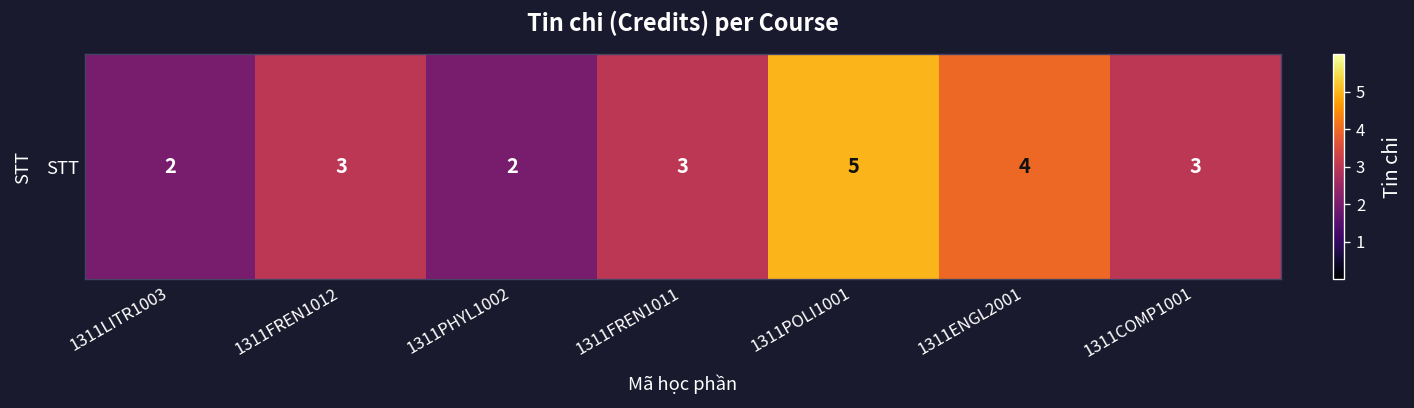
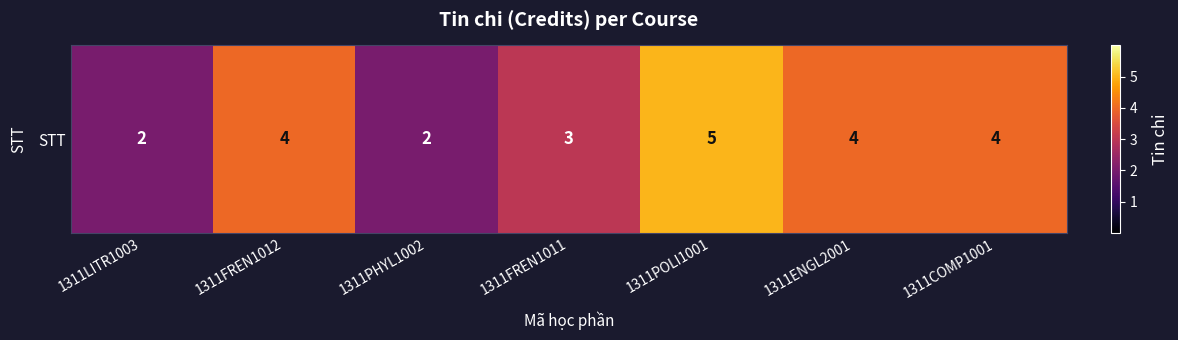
  {
    "STT": {
      "1311LITR1003": 2,
-     "1311FREN1012": 3,
+     "1311FREN1012": 4,
      "1311PHYL1002": 2,
      "1311FREN1011": 3,
      "1311POLI1001": 5,
      "1311ENGL2001": 4,
-     "1311COMP1001": 3
+     "1311COMP1001": 4
    }
  }
